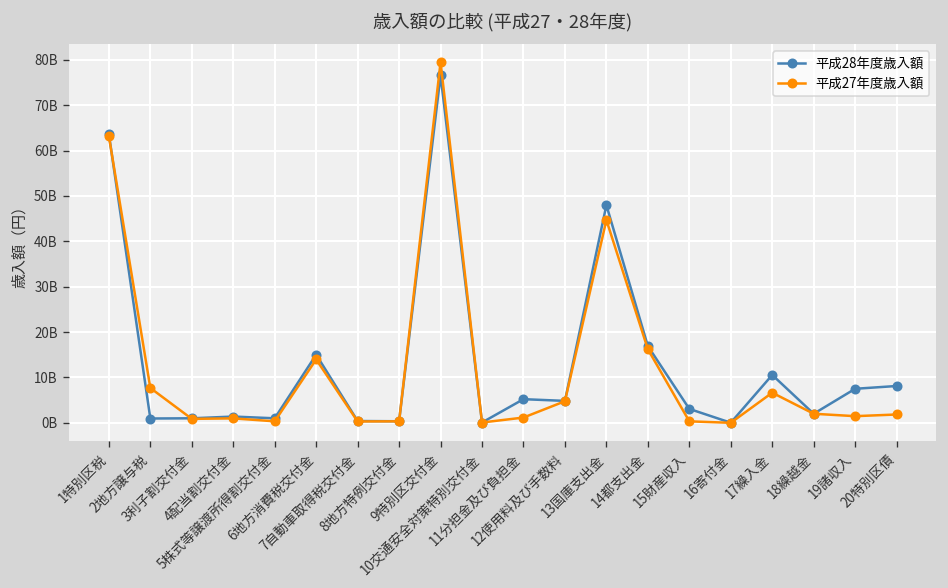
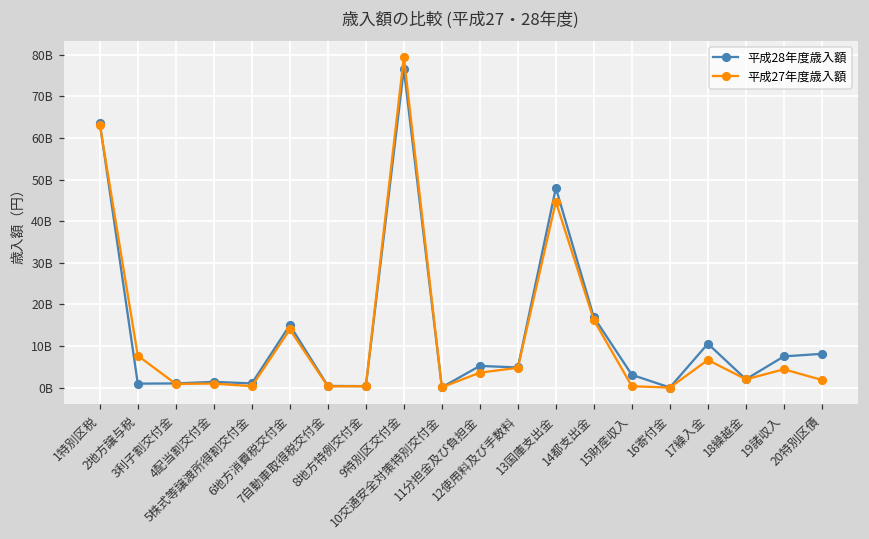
  {
    "平成28年度歳入額": {
      "2地方譲与税": 1000000000,
      "6地方消費税交付金": 15000000000,
      "9特別区交付金": 77000000000,
      "11分担金及び負担金": 5000000000,
      "13国庫支出金": 48000000000,
      "14都支出金": 17000000000,
      "15財産収入": 3000000000,
      "17繰入金": 11000000000,
      "19諸収入": 8000000000,
      "20特別区債": 8000000000
    },
    "平成27年度歳入額": {
      "2地方譲与税": 8000000000,
      "6地方消費税交付金": 14000000000,
      "9特別区交付金": 79000000000,
-     "11分担金及び負担金": 1000000000,
+     "11分担金及び負担金": 4000000000,
      "13国庫支出金": 45000000000,
      "14都支出金": 16000000000,
      "15財産収入": 0,
      "17繰入金": 7000000000,
-     "19諸収入": 1000000000,
+     "19諸収入": 4000000000,
      "20特別区債": 2000000000
    }
  }
